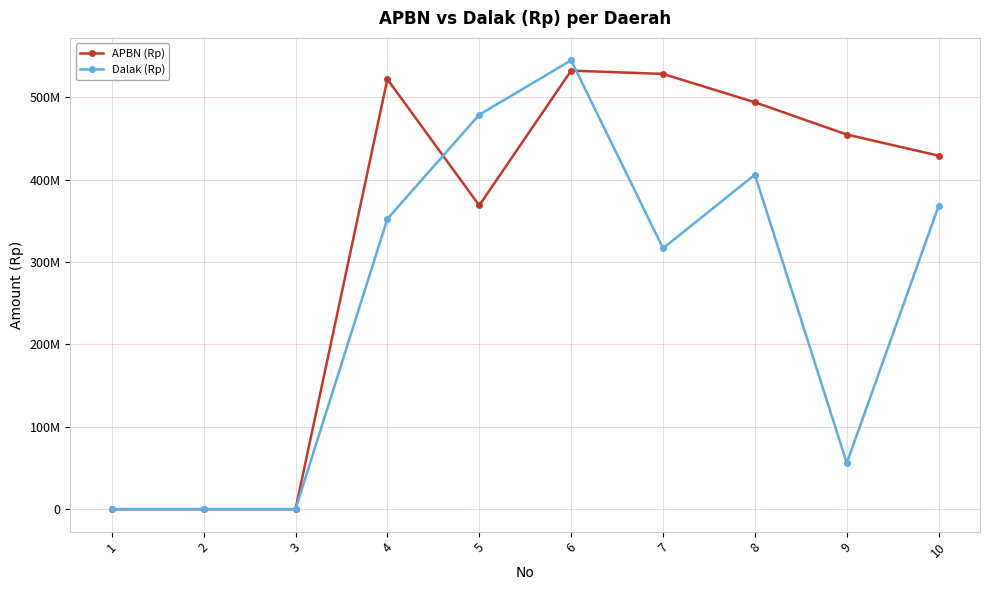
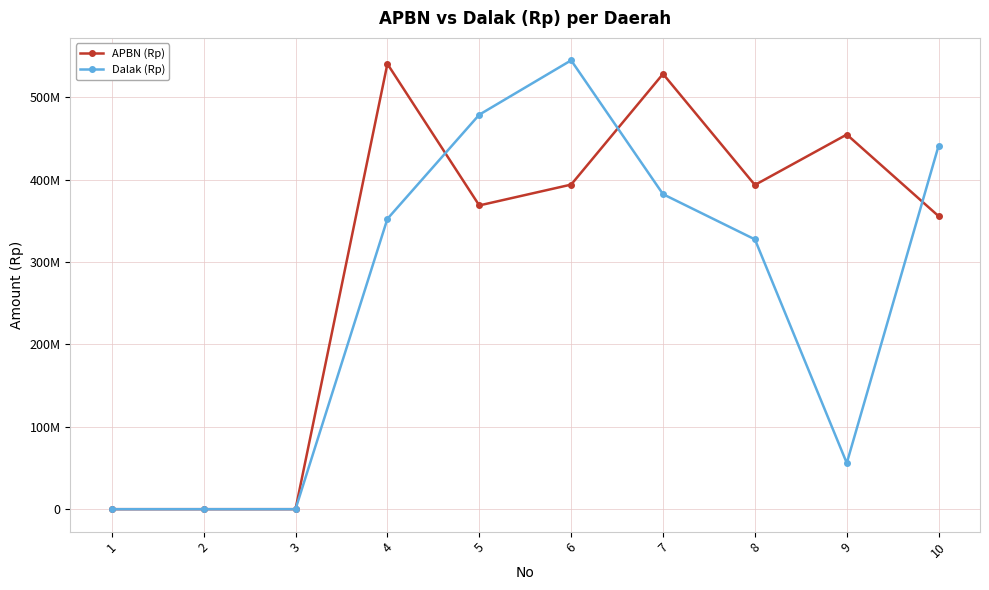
  {
    "APBN (Rp)": {
-     "4": 520000000,
+     "4": 540000000,
      "5": 370000000,
-     "6": 530000000,
+     "6": 390000000,
      "7": 530000000,
-     "8": 490000000,
+     "8": 390000000,
      "9": 450000000,
-     "10": 430000000
+     "10": 360000000
    },
    "Dalak (Rp)": {
      "4": 350000000,
      "5": 480000000,
      "6": 540000000,
-     "7": 320000000,
-     "8": 410000000,
+     "7": 380000000,
+     "8": 330000000,
      "9": 60000000,
-     "10": 370000000
+     "10": 440000000
    }
  }
